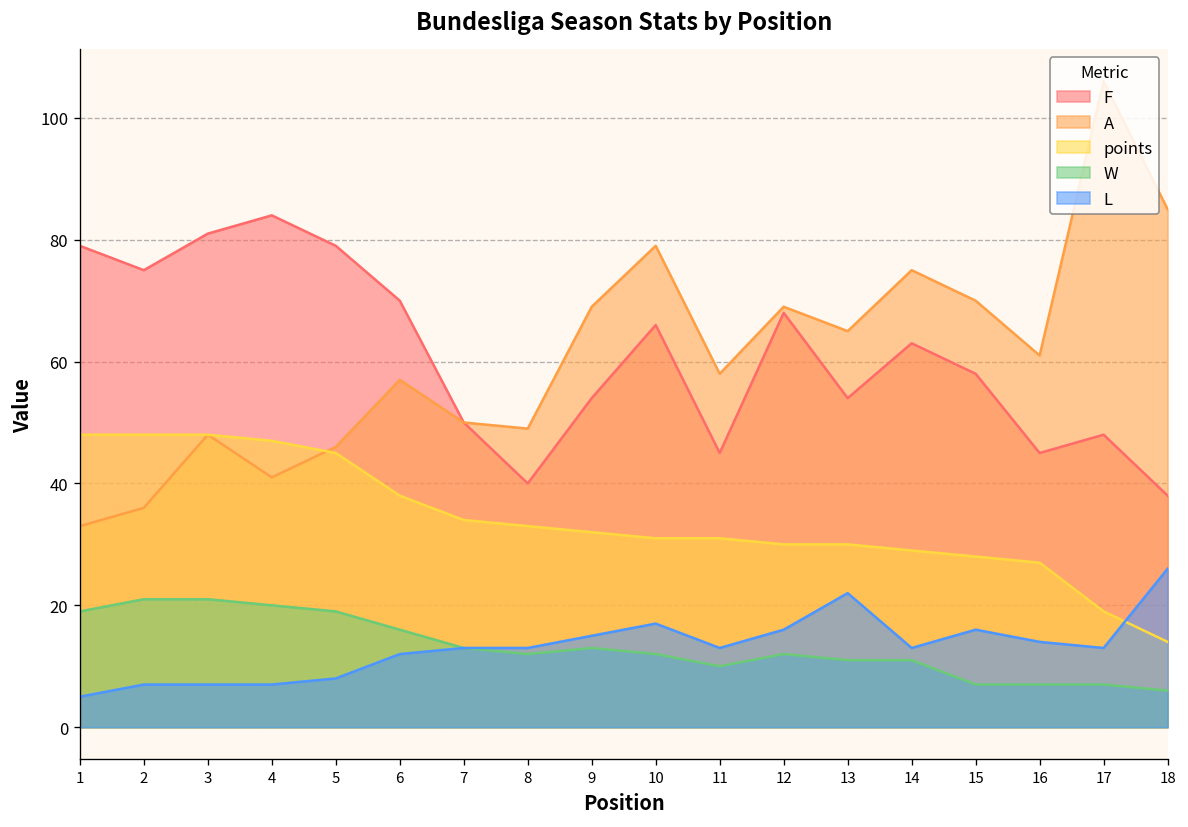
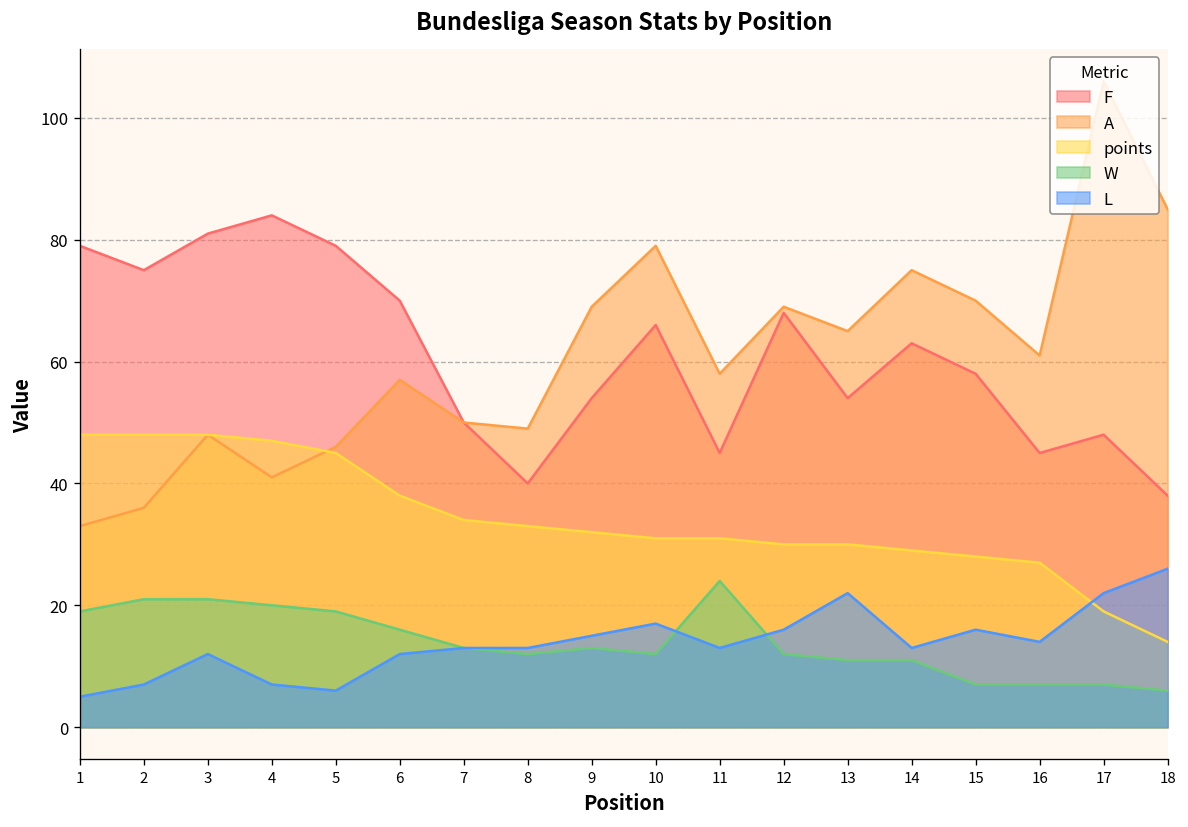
  {
    "W": {
      "1": 19,
      "2": 21,
      "3": 21,
      "4": 20,
      "5": 19,
      "6": 16,
      "8": 12,
      "9": 13,
      "10": 12,
-     "11": 10,
+     "11": 24,
      "12": 12,
      "13": 11,
      "14": 11,
      "15": 7,
      "16": 7,
      "17": 7,
      "18": 6
    },
    "L": {
      "1": 5,
      "2": 7,
-     "3": 7,
+     "3": 12,
      "4": 7,
-     "5": 8,
+     "5": 6,
      "6": 12,
      "8": 13,
      "9": 15,
      "10": 17,
      "11": 13,
      "12": 16,
      "13": 22,
      "14": 13,
      "15": 16,
      "16": 14,
-     "17": 13,
+     "17": 22,
      "18": 26
    }
  }
